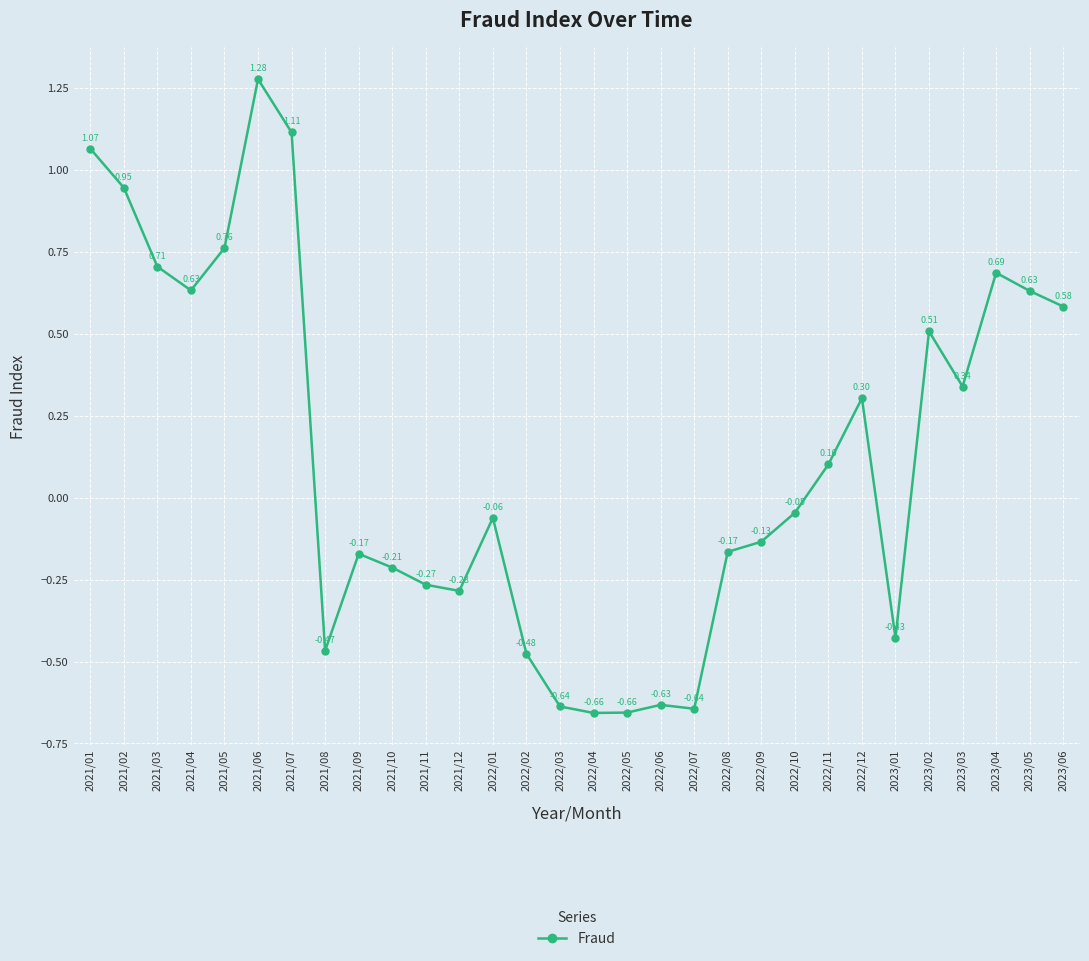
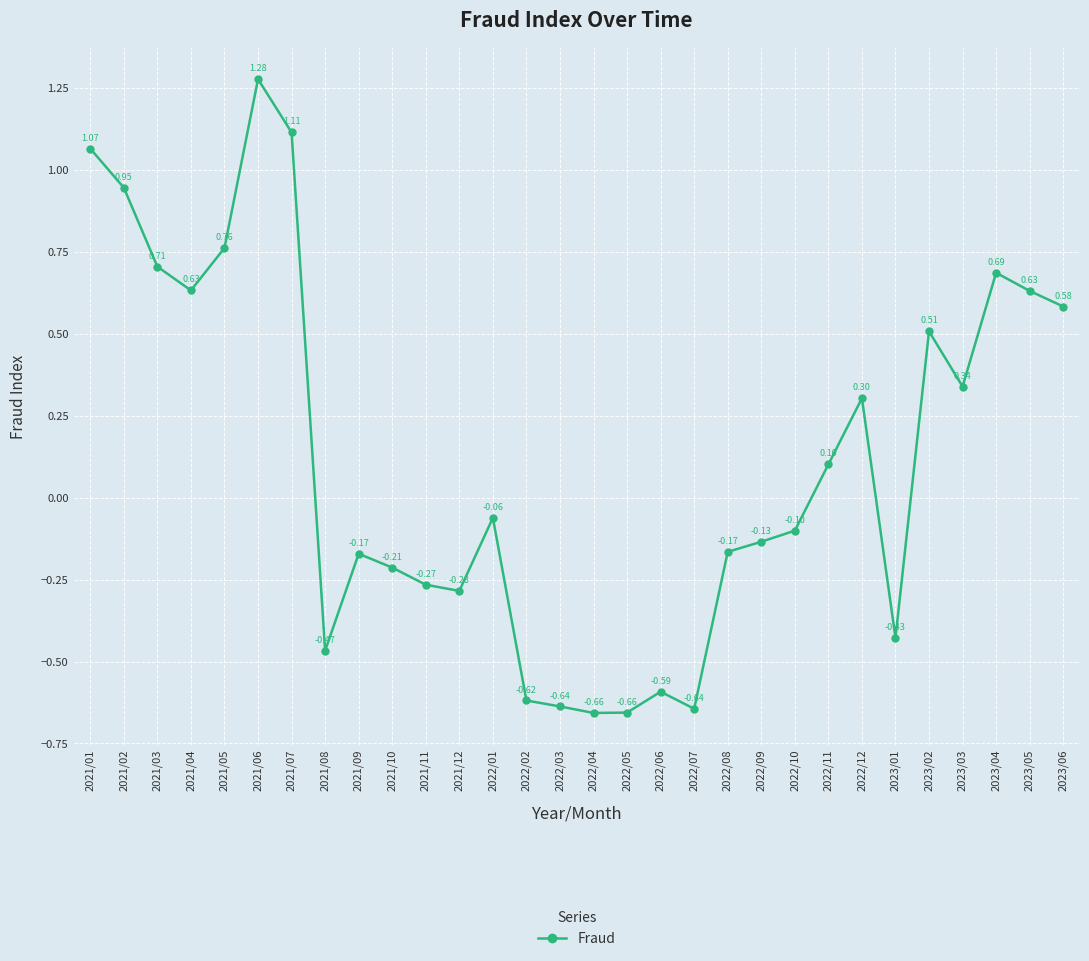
  {
    "2021/01": 1.07,
    "2021/02": 0.95,
    "2021/03": 0.71,
    "2021/04": 0.63,
    "2021/05": 0.76,
    "2021/06": 1.28,
    "2021/07": 1.11,
    "2021/08": -0.47,
    "2021/09": -0.17,
    "2021/10": -0.21,
    "2021/11": -0.27,
    "2021/12": -0.28,
    "2022/01": -0.06,
-   "2022/02": -0.48,
+   "2022/02": -0.62,
    "2022/03": -0.64,
    "2022/04": -0.66,
    "2022/05": -0.66,
-   "2022/06": -0.63,
+   "2022/06": -0.59,
    "2022/07": -0.64,
    "2022/08": -0.17,
    "2022/09": -0.13,
-   "2022/10": -0.05,
+   "2022/10": -0.10,
    "2022/11": 0.10,
    "2022/12": 0.30,
    "2023/01": -0.43,
    "2023/02": 0.51,
    "2023/03": 0.34,
    "2023/04": 0.69,
    "2023/05": 0.63,
    "2023/06": 0.58
  }
